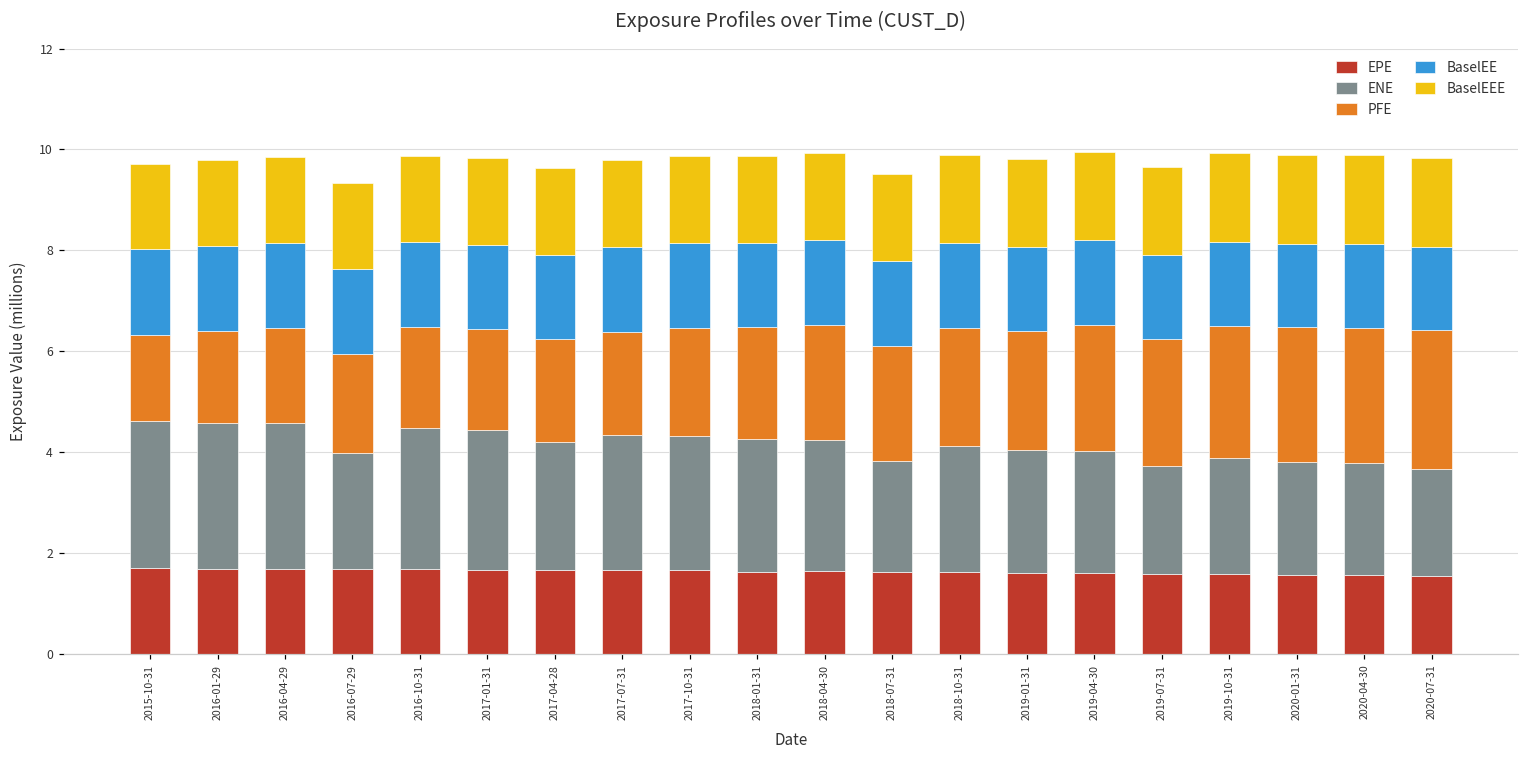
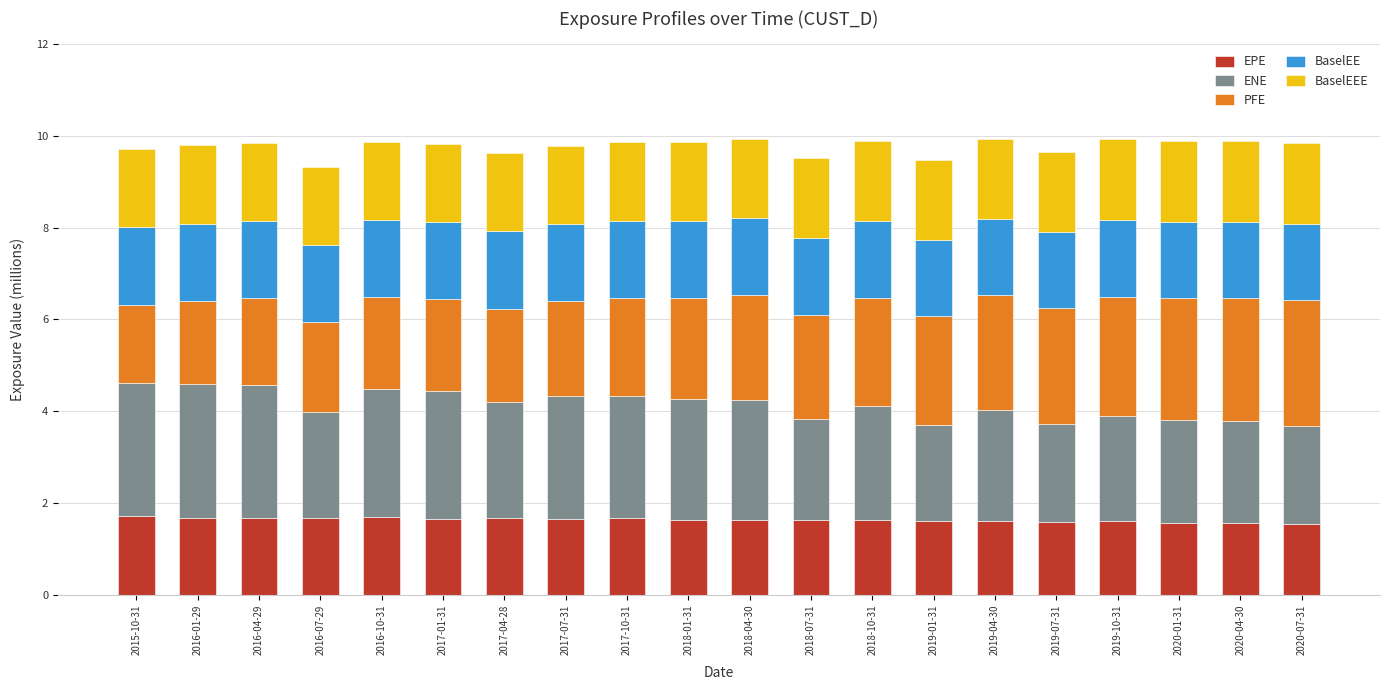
  {
    "EPE": {
      "2015-10-31": 1.7,
      "2016-01-29": 1.7,
      "2016-04-29": 1.7,
      "2016-07-29": 1.7,
      "2016-10-31": 1.7,
      "2017-01-31": 1.7,
      "2017-04-28": 1.7,
      "2017-07-31": 1.7,
      "2017-10-31": 1.7,
      "2018-01-31": 1.6,
      "2018-04-30": 1.6,
      "2018-07-31": 1.6,
      "2018-10-31": 1.6,
      "2019-01-31": 1.6,
      "2019-04-30": 1.6,
      "2019-07-31": 1.6,
      "2019-10-31": 1.6,
      "2020-01-31": 1.6,
      "2020-04-30": 1.6,
      "2020-07-31": 1.5
    },
    "ENE": {
      "2015-10-31": 2.9,
      "2016-01-29": 2.9,
      "2016-04-29": 2.9,
      "2016-07-29": 2.3,
      "2016-10-31": 2.8,
      "2017-01-31": 2.8,
      "2017-04-28": 2.5,
      "2017-07-31": 2.7,
      "2017-10-31": 2.7,
      "2018-01-31": 2.6,
      "2018-04-30": 2.6,
      "2018-07-31": 2.2,
      "2018-10-31": 2.5,
-     "2019-01-31": 2.4,
+     "2019-01-31": 2.1,
      "2019-04-30": 2.4,
      "2019-07-31": 2.1,
      "2019-10-31": 2.3,
      "2020-01-31": 2.3,
      "2020-04-30": 2.2,
      "2020-07-31": 2.1
    },
    "PFE": {
      "2015-10-31": 1.7,
      "2016-01-29": 1.8,
      "2016-04-29": 1.9,
      "2016-07-29": 2.0,
      "2016-10-31": 2.0,
      "2017-01-31": 2.0,
      "2017-04-28": 2.0,
      "2017-07-31": 2.1,
      "2017-10-31": 2.1,
      "2018-01-31": 2.2,
      "2018-04-30": 2.3,
      "2018-07-31": 2.3,
      "2018-10-31": 2.3,
      "2019-01-31": 2.4,
      "2019-04-30": 2.5,
      "2019-07-31": 2.5,
      "2019-10-31": 2.6,
      "2020-01-31": 2.7,
      "2020-04-30": 2.7,
      "2020-07-31": 2.7
    },
    "BaselEE": {
      "2015-10-31": 1.7,
      "2016-01-29": 1.7,
      "2016-04-29": 1.7,
      "2016-07-29": 1.7,
      "2016-10-31": 1.7,
      "2017-01-31": 1.7,
      "2017-04-28": 1.7,
      "2017-07-31": 1.7,
      "2017-10-31": 1.7,
      "2018-01-31": 1.7,
      "2018-04-30": 1.7,
      "2018-07-31": 1.7,
      "2018-10-31": 1.7,
      "2019-01-31": 1.7,
      "2019-04-30": 1.7,
      "2019-07-31": 1.7,
      "2019-10-31": 1.7,
      "2020-01-31": 1.7,
      "2020-04-30": 1.7,
      "2020-07-31": 1.7
    },
    "BaselEEE": {
      "2015-10-31": 1.7,
      "2016-01-29": 1.7,
      "2016-04-29": 1.7,
      "2016-07-29": 1.7,
      "2016-10-31": 1.7,
      "2017-01-31": 1.7,
      "2017-04-28": 1.7,
      "2017-07-31": 1.7,
      "2017-10-31": 1.7,
      "2018-01-31": 1.7,
      "2018-04-30": 1.7,
      "2018-07-31": 1.7,
      "2018-10-31": 1.7,
      "2019-01-31": 1.7,
      "2019-04-30": 1.7,
      "2019-07-31": 1.7,
      "2019-10-31": 1.8,
      "2020-01-31": 1.8,
      "2020-04-30": 1.8,
      "2020-07-31": 1.8
    }
  }
